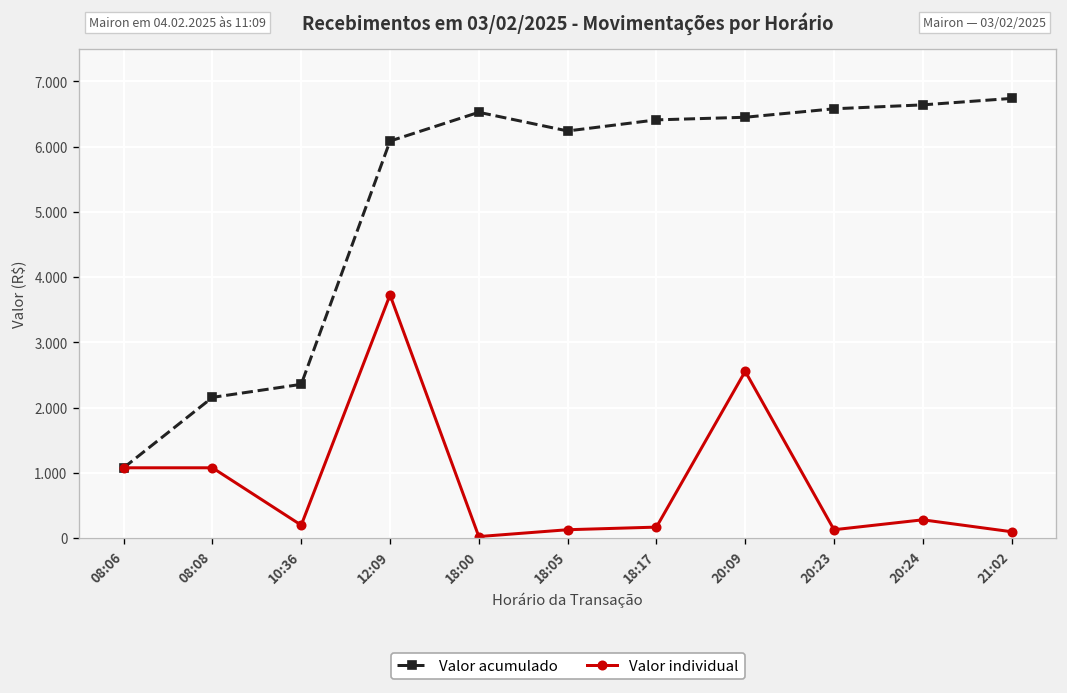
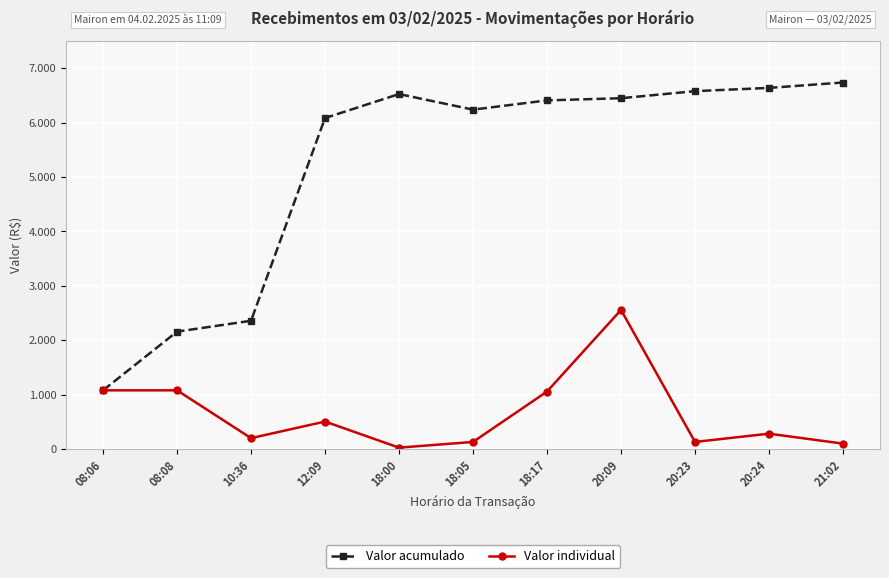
  {
    "Valor acumulado": {
      "08:08": 2.2,
      "10:36": 2.4,
      "12:09": 6.1,
      "18:00": 6.5,
      "18:05": 6.2,
      "18:17": 6.4,
      "20:09": 6.4,
      "20:23": 6.6,
      "20:24": 6.6,
      "21:02": 6.7
    },
    "Valor individual": {
      "08:08": 1.1,
      "10:36": 0.2,
-     "12:09": 3.7,
+     "12:09": 0.5,
      "18:00": 0.0,
      "18:05": 0.1,
-     "18:17": 0.2,
+     "18:17": 1.1,
      "20:09": 2.6,
      "20:23": 0.1,
      "20:24": 0.3,
      "21:02": 0.1
    }
  }
